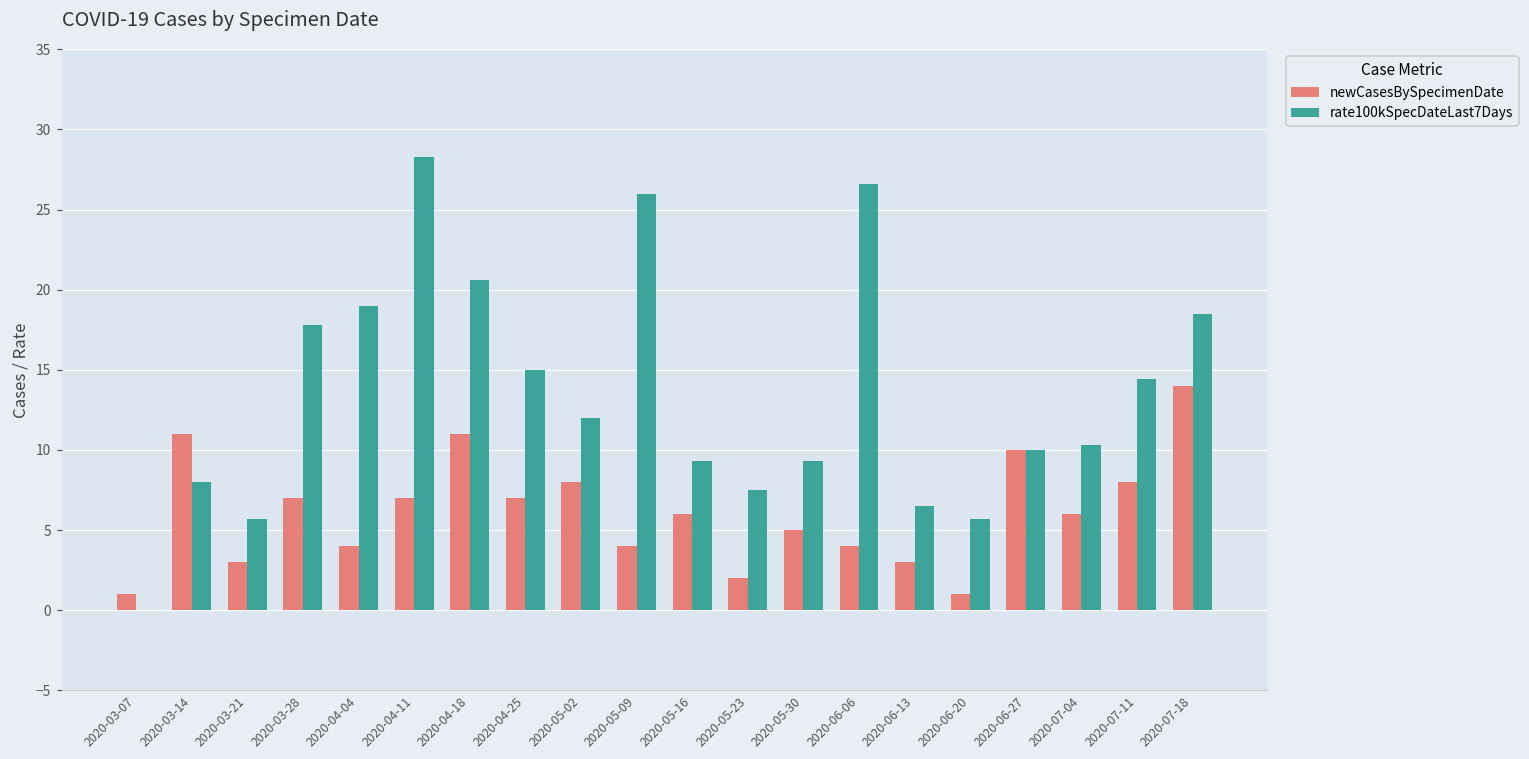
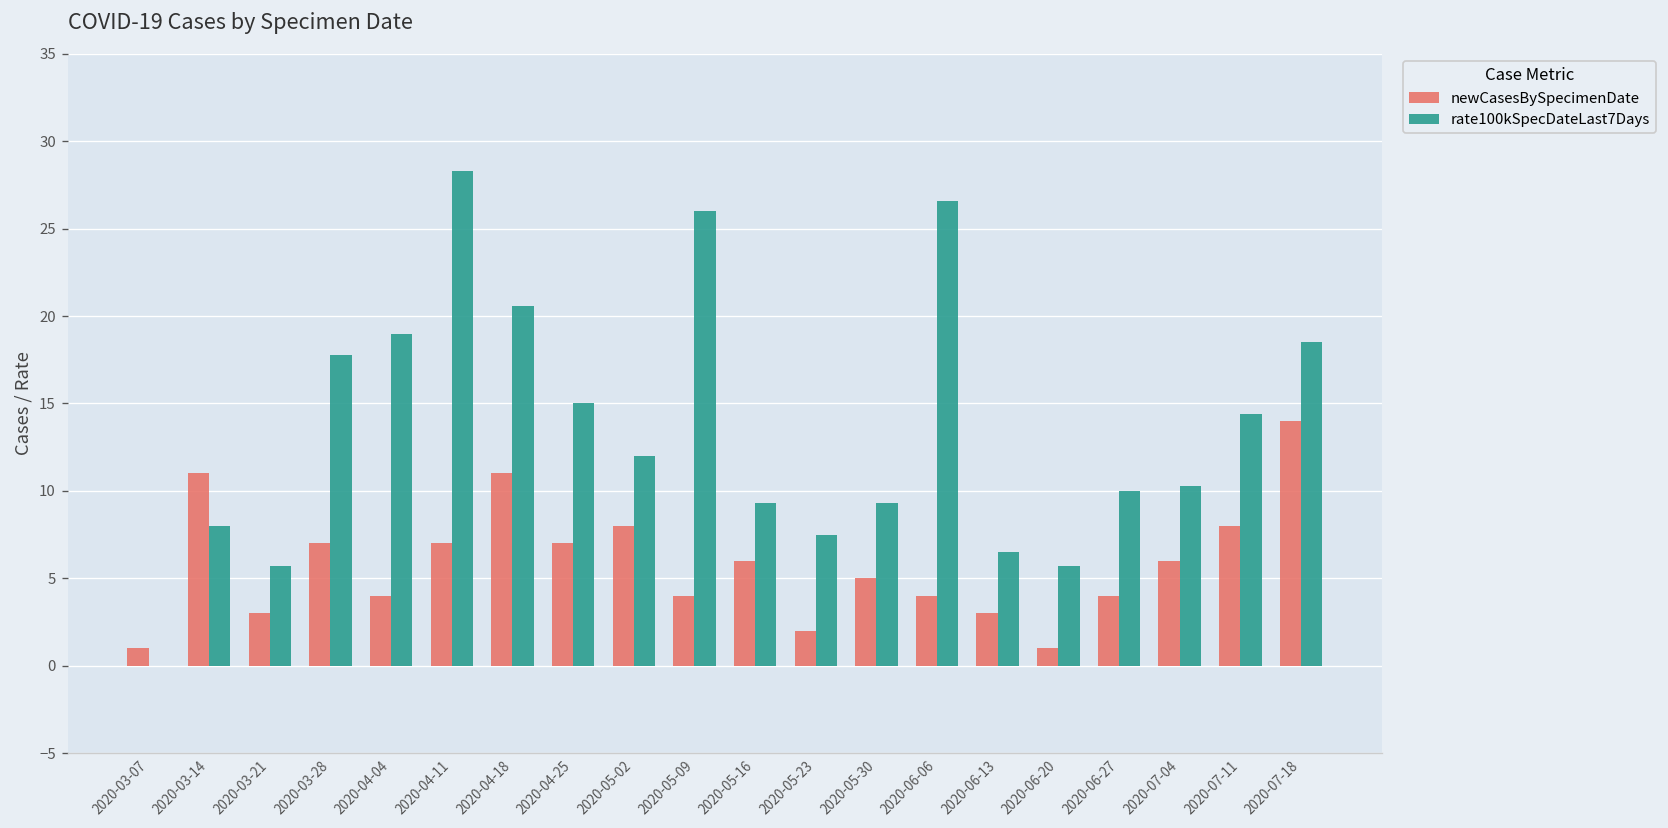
  {
    "newCasesBySpecimenDate": {
      "2020-03-07": 1,
      "2020-03-14": 11,
      "2020-03-21": 3,
      "2020-03-28": 7,
      "2020-04-04": 4,
      "2020-04-11": 7,
      "2020-04-18": 11,
      "2020-04-25": 7,
      "2020-05-02": 8,
      "2020-05-09": 4,
      "2020-05-16": 6,
      "2020-05-23": 2,
      "2020-05-30": 5,
      "2020-06-06": 4,
      "2020-06-13": 3,
      "2020-06-20": 1,
-     "2020-06-27": 10,
+     "2020-06-27": 4,
      "2020-07-04": 6,
      "2020-07-11": 8,
      "2020-07-18": 14
    },
    "rate100kSpecDateLast7Days": {
      "2020-03-07": 0,
      "2020-03-14": 8,
      "2020-03-21": 5.7,
      "2020-03-28": 17.8,
      "2020-04-04": 19,
      "2020-04-11": 28.3,
      "2020-04-18": 20.6,
      "2020-04-25": 15,
      "2020-05-02": 12,
      "2020-05-09": 26,
      "2020-05-16": 9.3,
      "2020-05-23": 7.5,
      "2020-05-30": 9.3,
      "2020-06-06": 26.6,
      "2020-06-13": 6.5,
      "2020-06-20": 5.7,
      "2020-06-27": 10,
      "2020-07-04": 10.3,
      "2020-07-11": 14.4,
      "2020-07-18": 18.5
    }
  }
